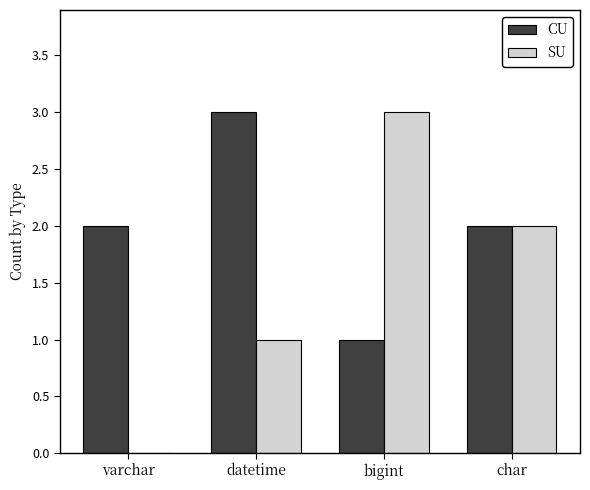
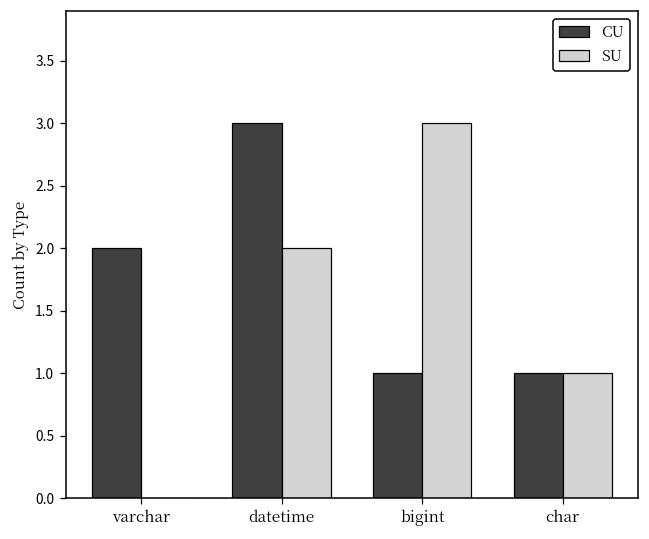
  {
    "CU": {
      "varchar": 2,
      "datetime": 3,
      "bigint": 1,
-     "char": 2
+     "char": 1
    },
    "SU": {
      "varchar": 0,
-     "datetime": 1,
+     "datetime": 2,
      "bigint": 3,
-     "char": 2
+     "char": 1
    }
  }
